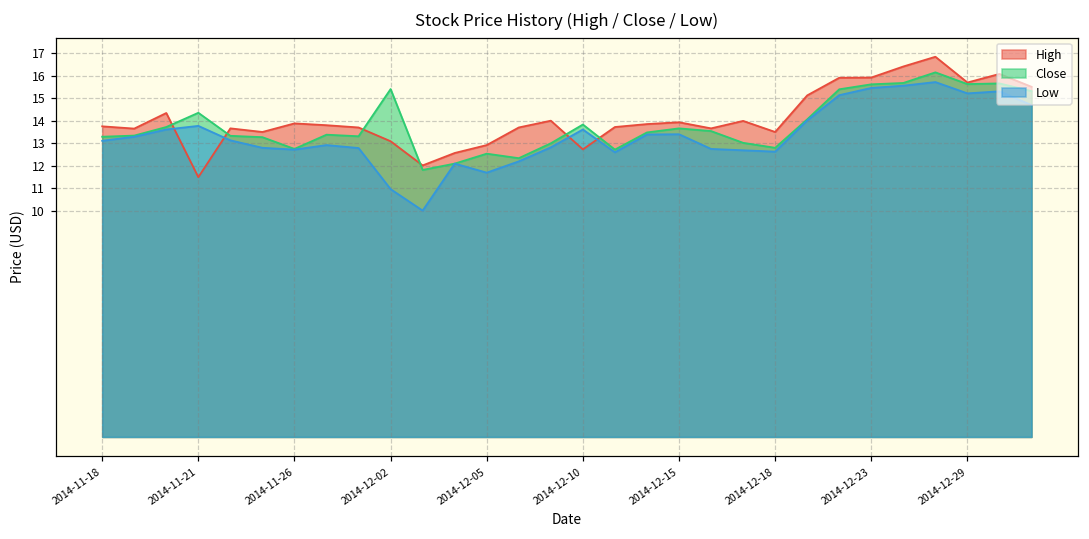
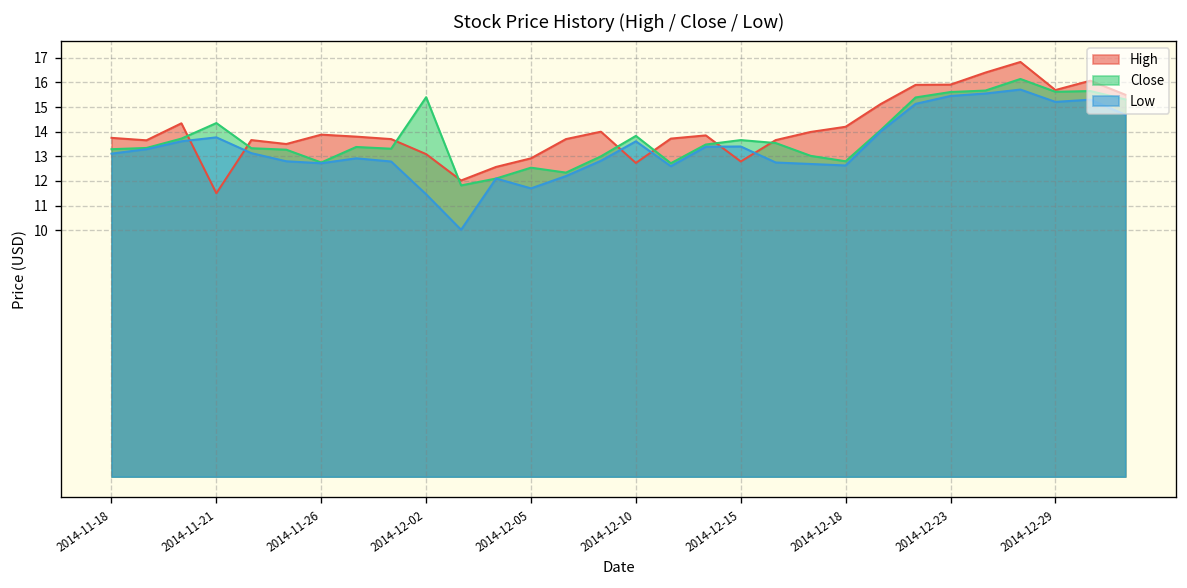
  {
    "High": {
      "2014-11-18": 13.8,
      "2014-11-21": 11.5,
      "2014-11-26": 13.9,
      "2014-12-02": 13.1,
      "2014-12-05": 12.9,
      "2014-12-10": 12.7,
-     "2014-12-15": 13.9,
-     "2014-12-18": 13.5,
+     "2014-12-15": 12.8,
+     "2014-12-18": 14.2,
      "2014-12-23": 15.9
    },
    "Close": {
      "2014-11-18": 13.3,
      "2014-11-21": 14.4,
      "2014-12-02": 15.4,
      "2014-12-05": 12.5,
      "2014-12-10": 13.8,
      "2014-12-15": 13.7,
      "2014-12-18": 12.8,
      "2014-12-23": 15.6
    },
    "Low": {
      "2014-11-18": 13.1,
      "2014-11-21": 13.8,
-     "2014-12-02": 11.0,
+     "2014-12-02": 11.5,
      "2014-12-05": 11.7,
      "2014-12-10": 13.6,
      "2014-12-15": 13.4,
      "2014-12-18": 12.6,
      "2014-12-23": 15.5,
      "2014-12-29": 15.2
    }
  }
